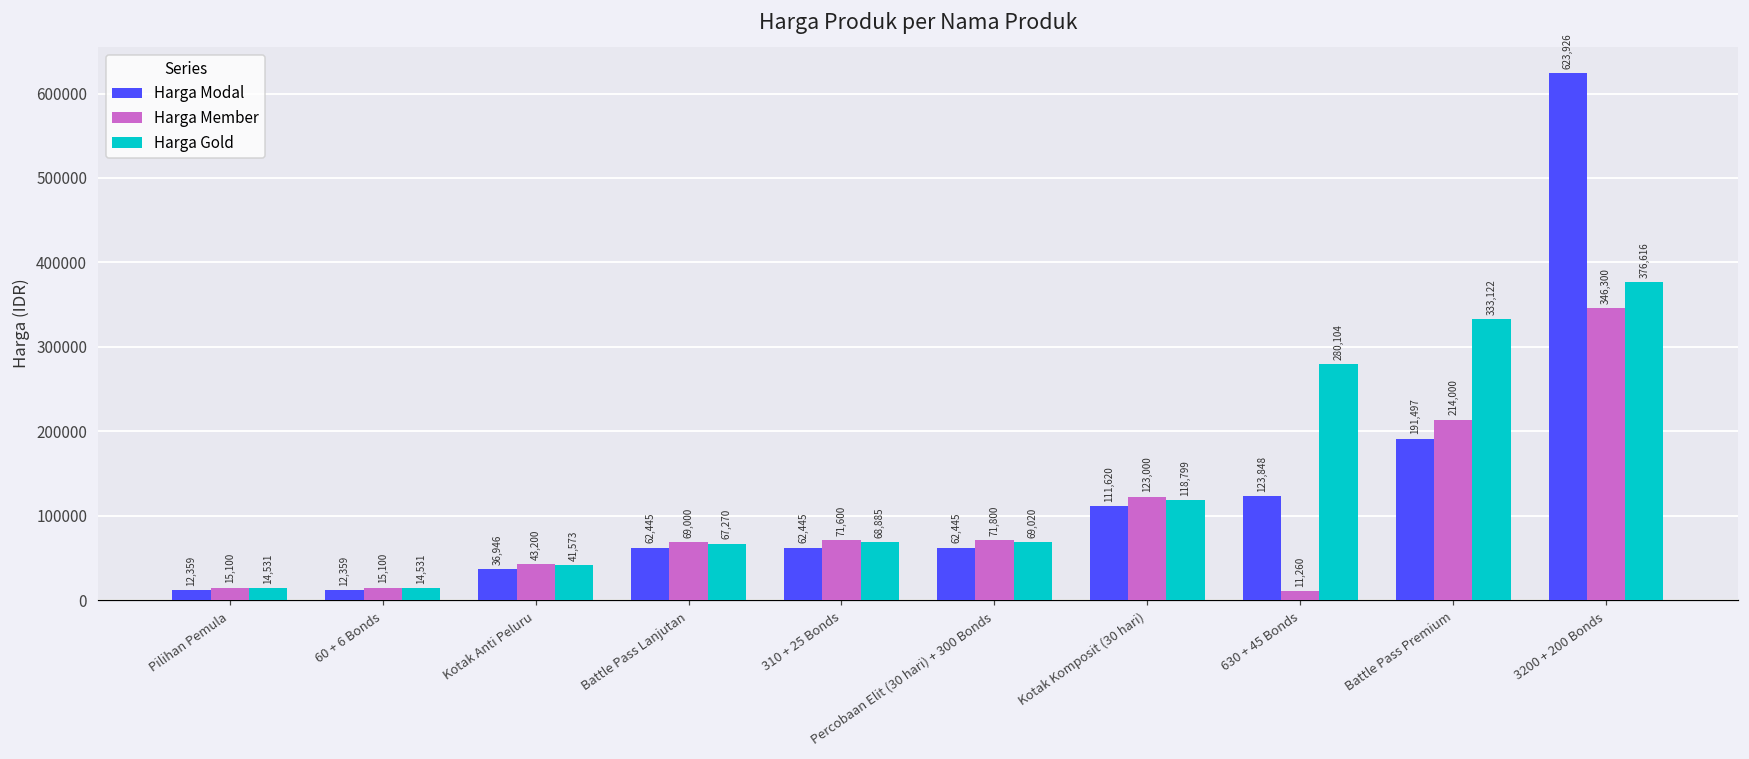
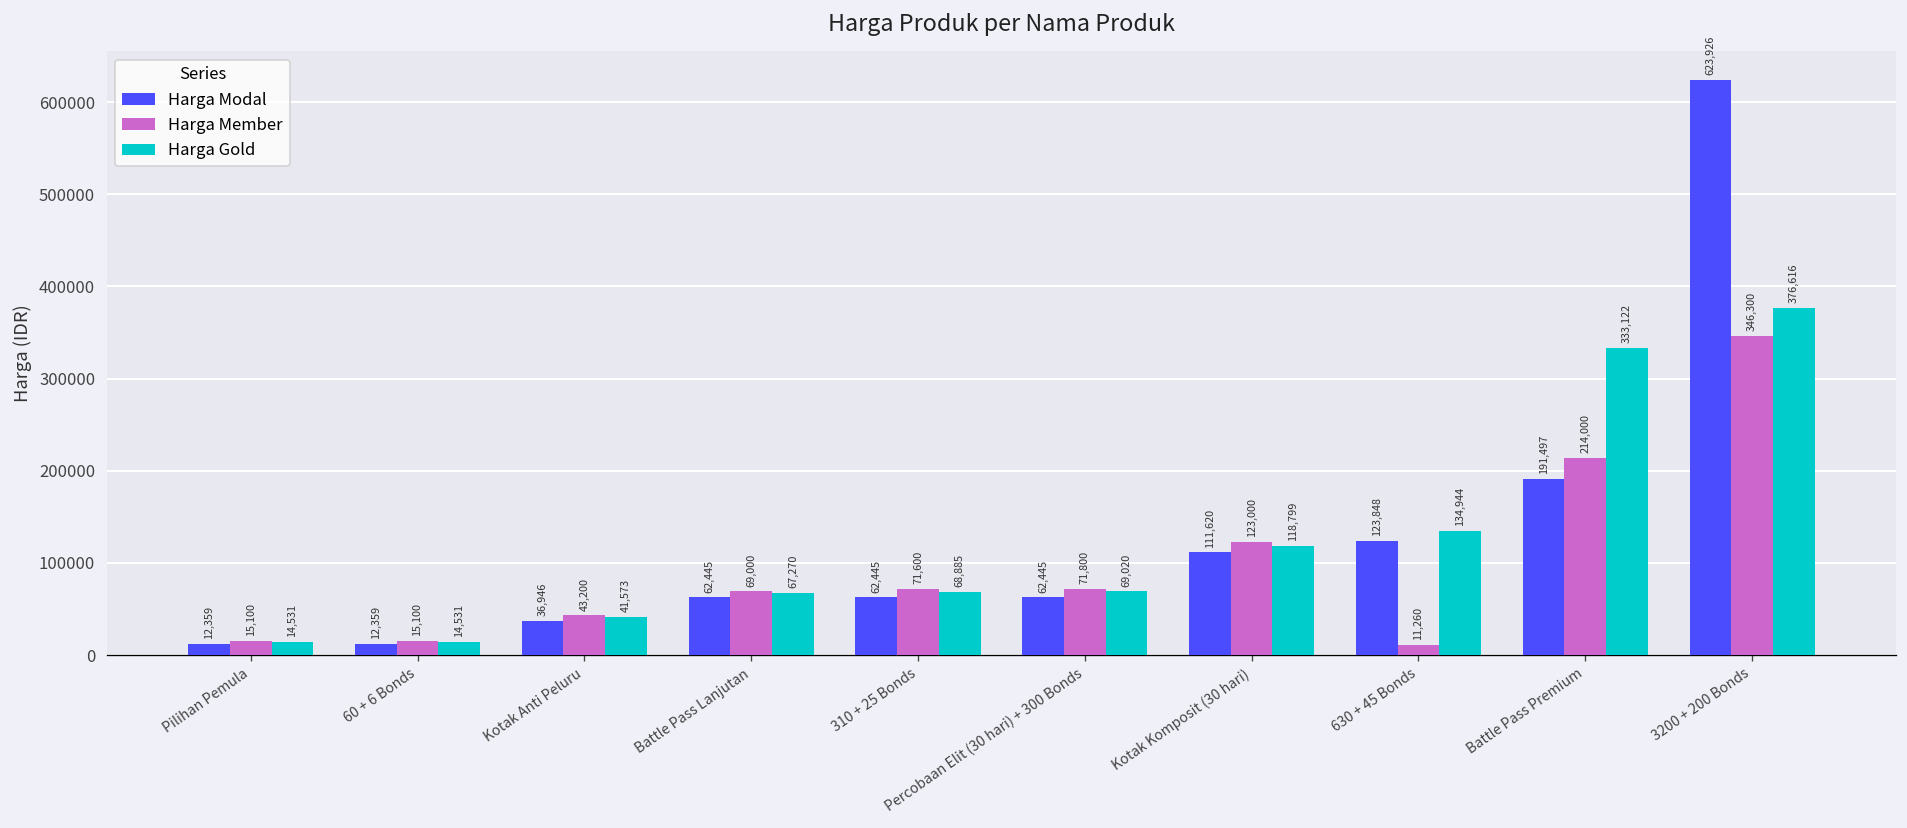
  {
    "Harga Modal": {
      "Pilihan Pemula": "12,359",
      "60 + 6 Bonds": "12,359",
      "Kotak Anti Peluru": "36,946",
      "Battle Pass Lanjutan": "62,445",
      "310 + 25 Bonds": "62,445",
      "Percobaan Elit (30 hari) + 300 Bonds": "62,445",
      "Kotak Komposit (30 hari)": "111,620",
      "630 + 45 Bonds": "123,848",
      "Battle Pass Premium": "191,497",
      "3200 + 200 Bonds": "623,926"
    },
    "Harga Member": {
      "Pilihan Pemula": "15,100",
      "60 + 6 Bonds": "15,100",
      "Kotak Anti Peluru": "43,200",
      "Battle Pass Lanjutan": "69,000",
      "310 + 25 Bonds": "71,600",
      "Percobaan Elit (30 hari) + 300 Bonds": "71,800",
      "Kotak Komposit (30 hari)": "123,000",
      "630 + 45 Bonds": "11,260",
      "Battle Pass Premium": "214,000",
      "3200 + 200 Bonds": "346,300"
    },
    "Harga Gold": {
      "Pilihan Pemula": "14,531",
      "60 + 6 Bonds": "14,531",
      "Kotak Anti Peluru": "41,573",
      "Battle Pass Lanjutan": "67,270",
      "310 + 25 Bonds": "68,885",
      "Percobaan Elit (30 hari) + 300 Bonds": "69,020",
      "Kotak Komposit (30 hari)": "118,799",
-     "630 + 45 Bonds": "280,104",
+     "630 + 45 Bonds": "134,944",
      "Battle Pass Premium": "333,122",
      "3200 + 200 Bonds": "376,616"
    }
  }
